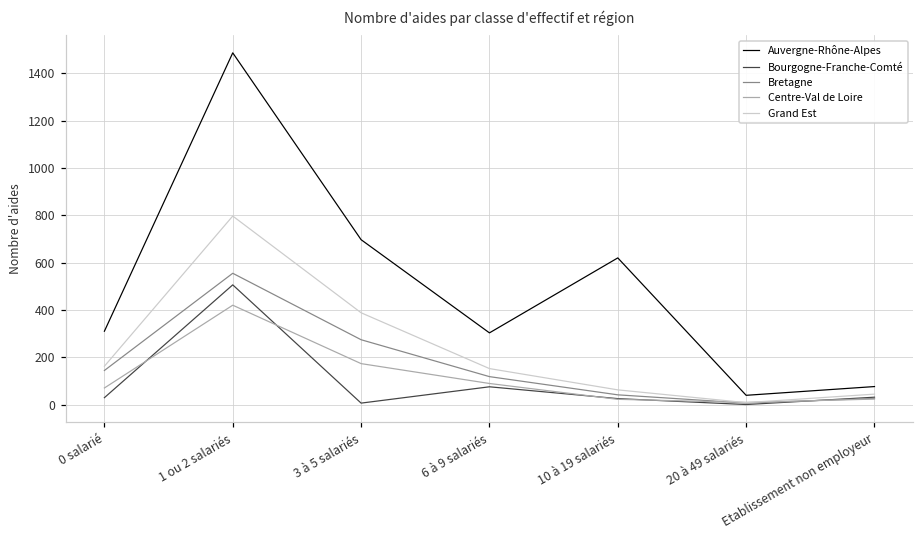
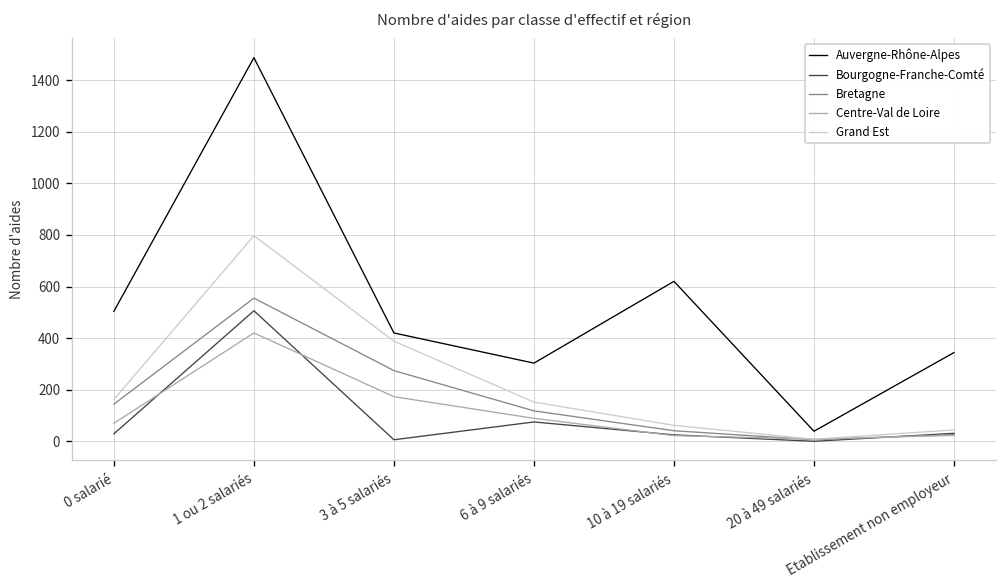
  {
    "Auvergne-Rhône-Alpes": {
-     "0 salarié": 310,
+     "0 salarié": 500,
      "1 ou 2 salariés": 1490,
-     "3 à 5 salariés": 700,
+     "3 à 5 salariés": 420,
      "6 à 9 salariés": 300,
      "10 à 19 salariés": 620,
      "20 à 49 salariés": 40,
-     "Etablissement non employeur": 80
+     "Etablissement non employeur": 340
    },
    "Bourgogne-Franche-Comté": {
      "0 salarié": 30,
      "1 ou 2 salariés": 510,
      "3 à 5 salariés": 10,
      "6 à 9 salariés": 80
    }
  }
